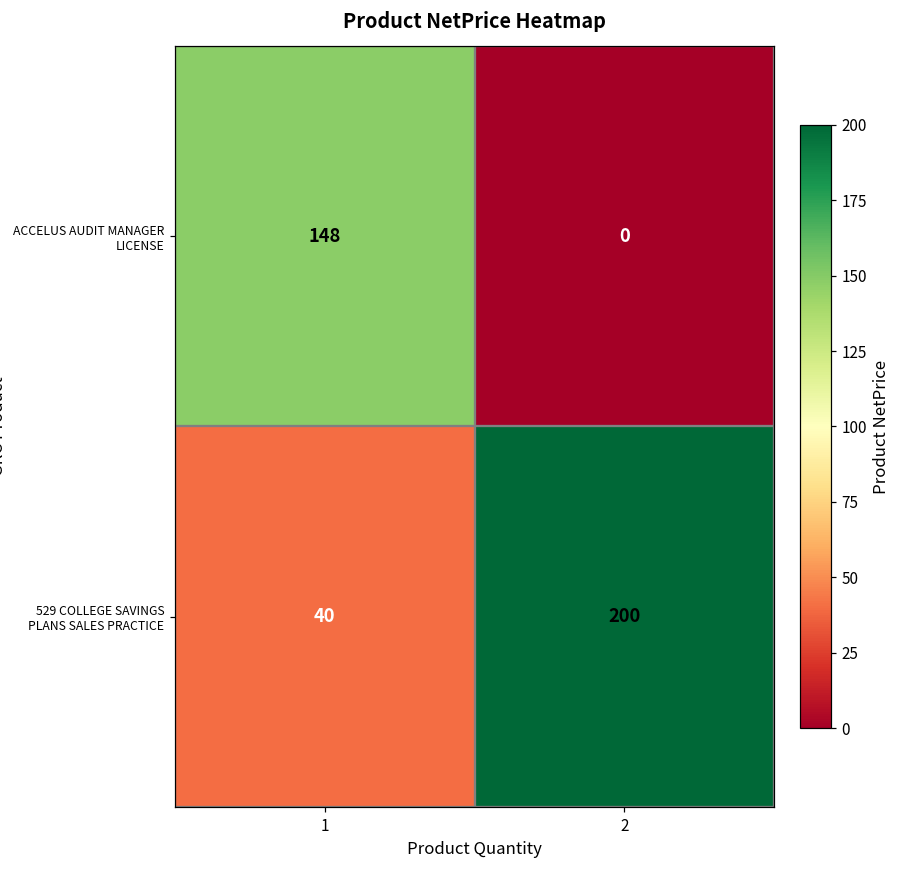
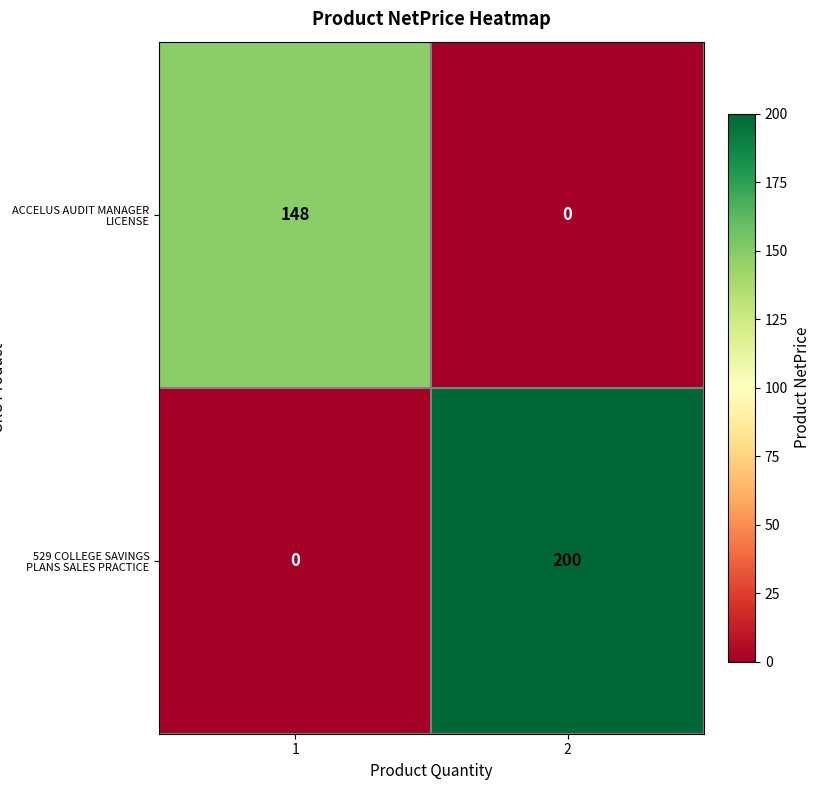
  {
    "ACCELUS AUDIT MANAGER LICENSE": {
      "1": 148,
      "2": 0
    },
    "529 COLLEGE SAVINGS PLANS SALES PRACTICE": {
-     "1": 40,
+     "1": 0,
      "2": 200
    }
  }
